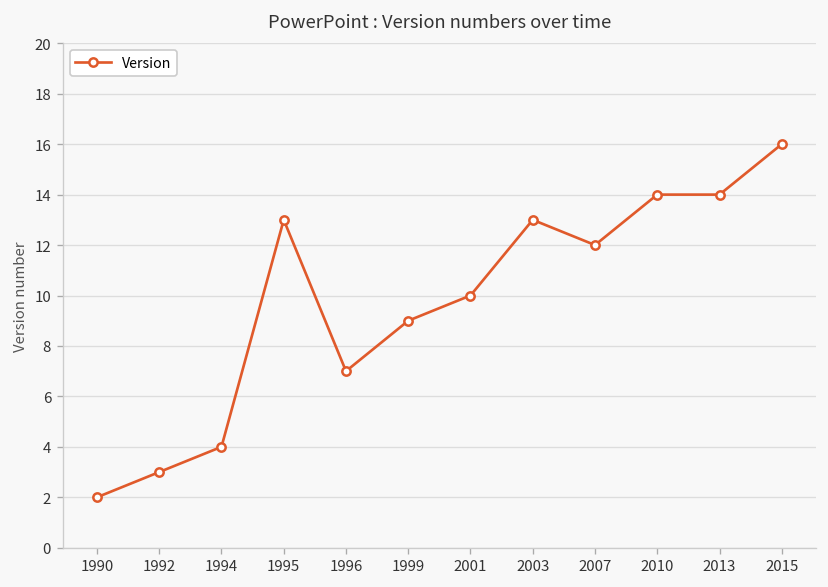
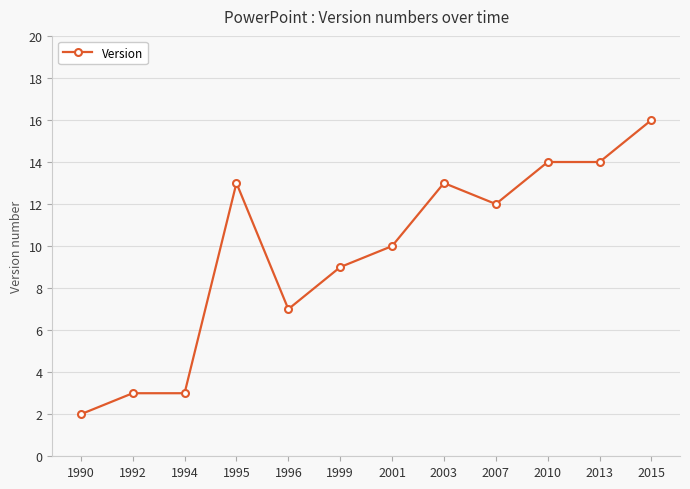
  {
    "1990": 2,
    "1992": 3,
-   "1994": 4,
+   "1994": 3,
    "1995": 13,
    "1996": 7,
    "1999": 9,
    "2001": 10,
    "2003": 13,
    "2007": 12,
    "2010": 14,
    "2013": 14,
    "2015": 16
  }
